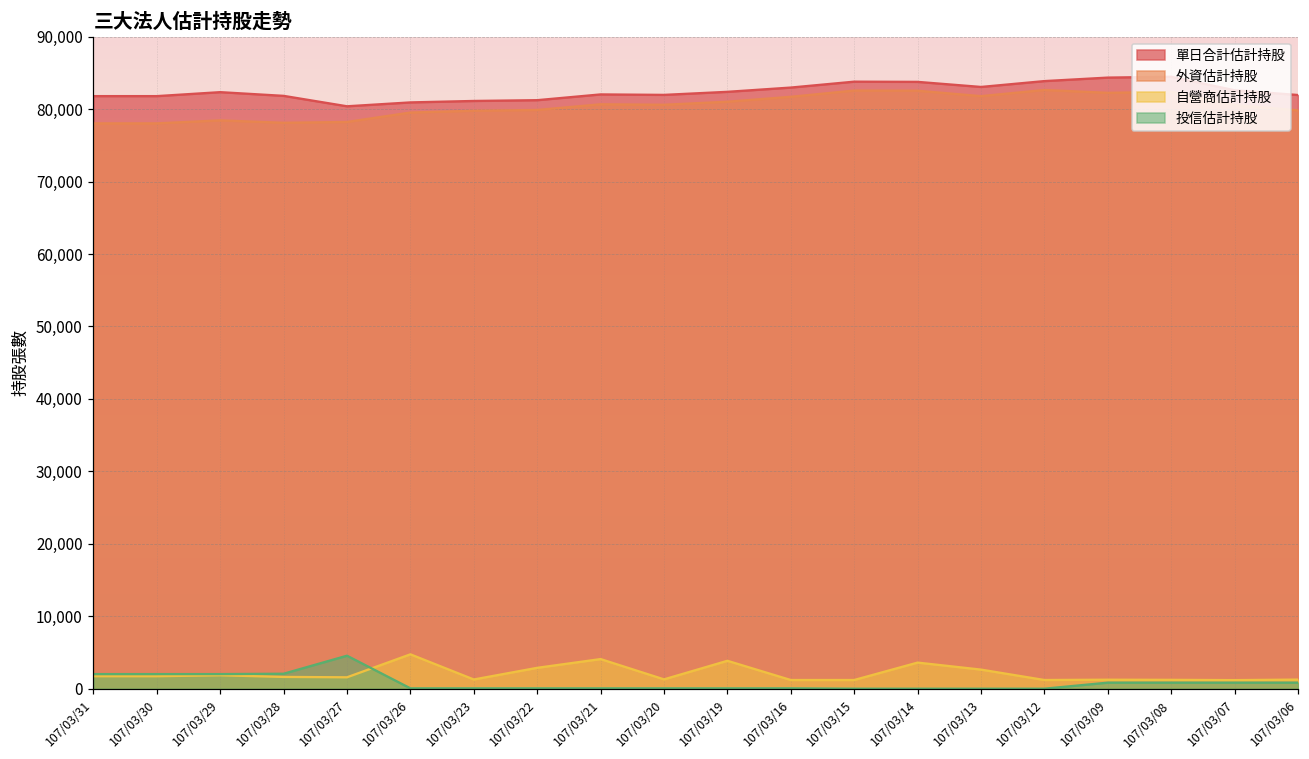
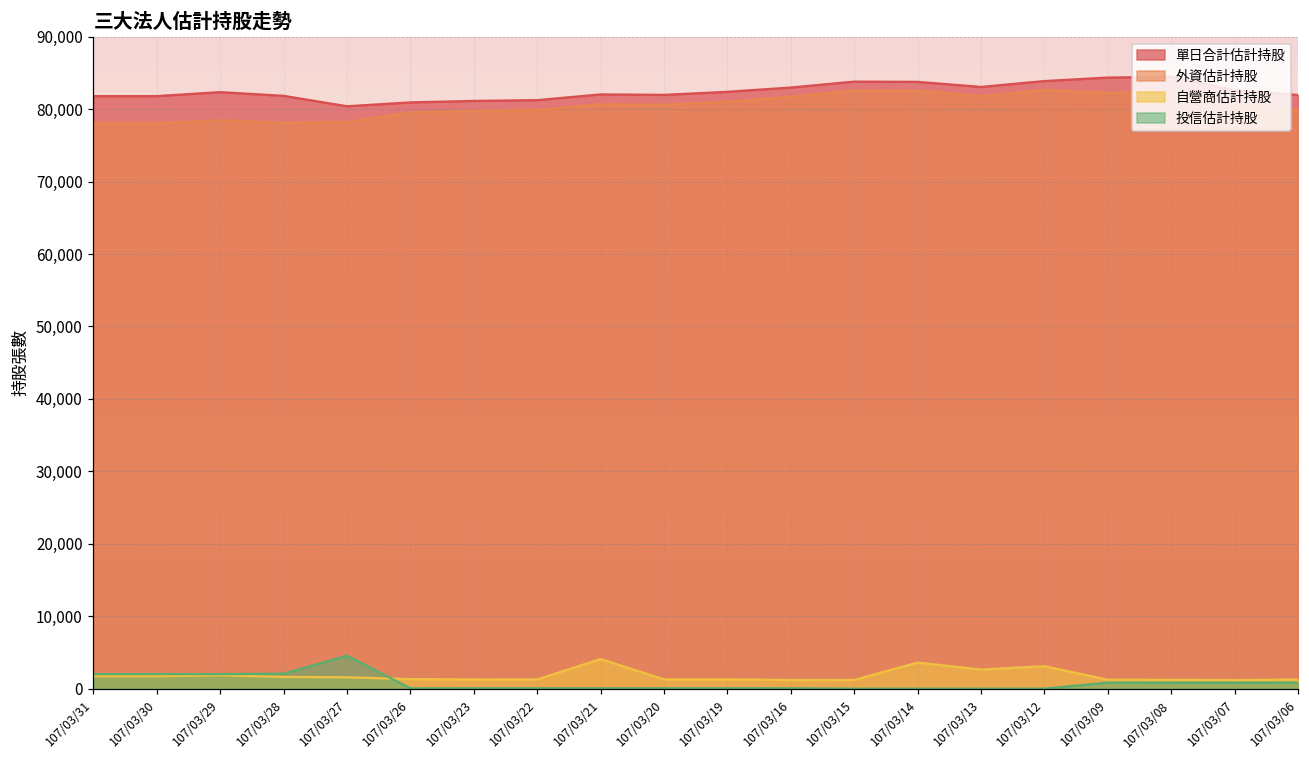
  {
    "自營商估計持股": {
      "107/03/28": "2,000",
      "107/03/27": "2,000",
-     "107/03/26": "5,000",
+     "107/03/26": "1,000",
      "107/03/23": "1,000",
-     "107/03/22": "3,000",
+     "107/03/22": "1,000",
      "107/03/21": "4,000",
      "107/03/20": "1,000",
-     "107/03/19": "4,000",
+     "107/03/19": "1,000",
      "107/03/16": "1,000",
      "107/03/15": "1,000",
      "107/03/14": "4,000",
      "107/03/13": "3,000",
-     "107/03/12": "1,000",
+     "107/03/12": "3,000",
      "107/03/09": "1,000",
      "107/03/08": "1,000",
      "107/03/06": "1,000"
    },
    "投信估計持股": {
      "107/03/28": "2,000",
      "107/03/27": "5,000",
      "107/03/26": "0",
      "107/03/23": "0",
      "107/03/22": "0",
      "107/03/21": "0",
      "107/03/20": "0",
      "107/03/19": "0",
      "107/03/16": "0",
      "107/03/15": "0",
      "107/03/14": "0",
      "107/03/13": "0",
      "107/03/12": "0",
      "107/03/09": "1,000",
      "107/03/08": "1,000",
      "107/03/06": "1,000"
    }
  }
